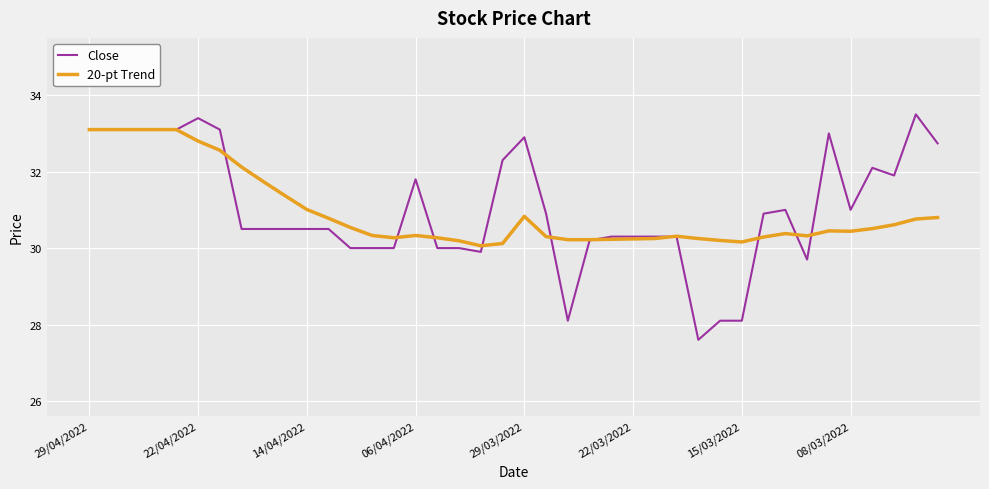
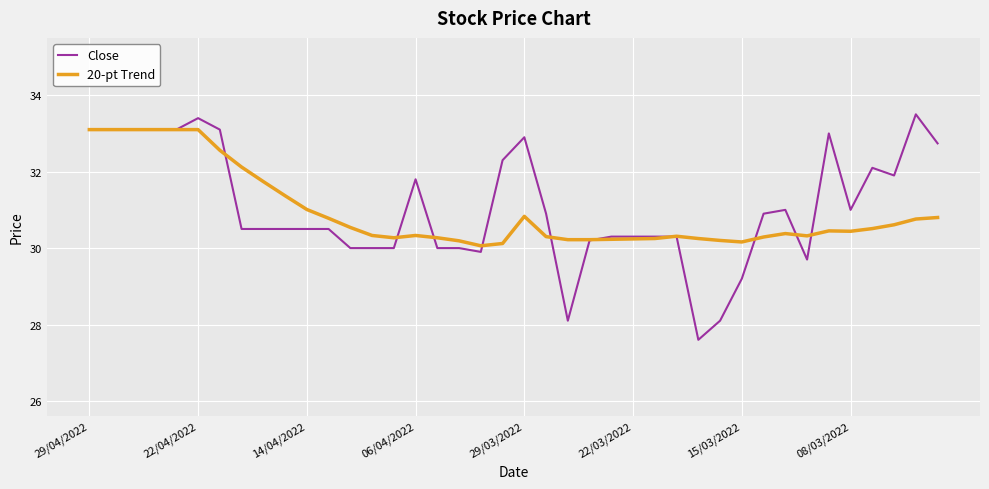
  {
    "Close": {
      "22/04/2022": 33.4,
      "14/04/2022": 30.5,
      "06/04/2022": 31.8,
      "29/03/2022": 32.9,
-     "15/03/2022": 28.1,
+     "15/03/2022": 29.2,
      "08/03/2022": 31.0
    },
    "20-pt Trend": {
-     "22/04/2022": 32.8,
+     "22/04/2022": 33.1,
      "14/04/2022": 31.0,
      "06/04/2022": 30.3,
      "29/03/2022": 30.8,
      "15/03/2022": 30.2,
      "08/03/2022": 30.4
    }
  }
